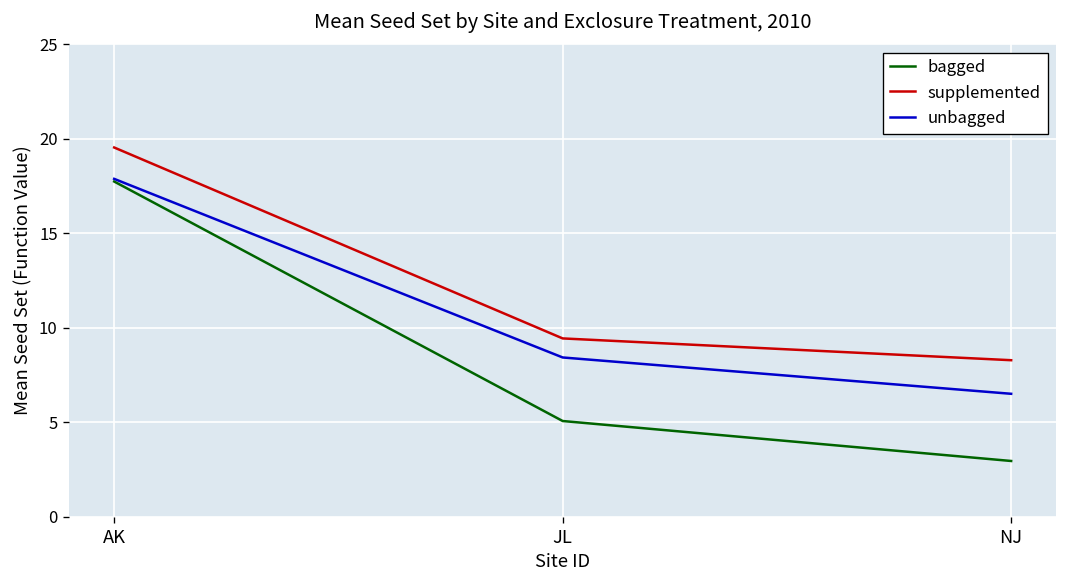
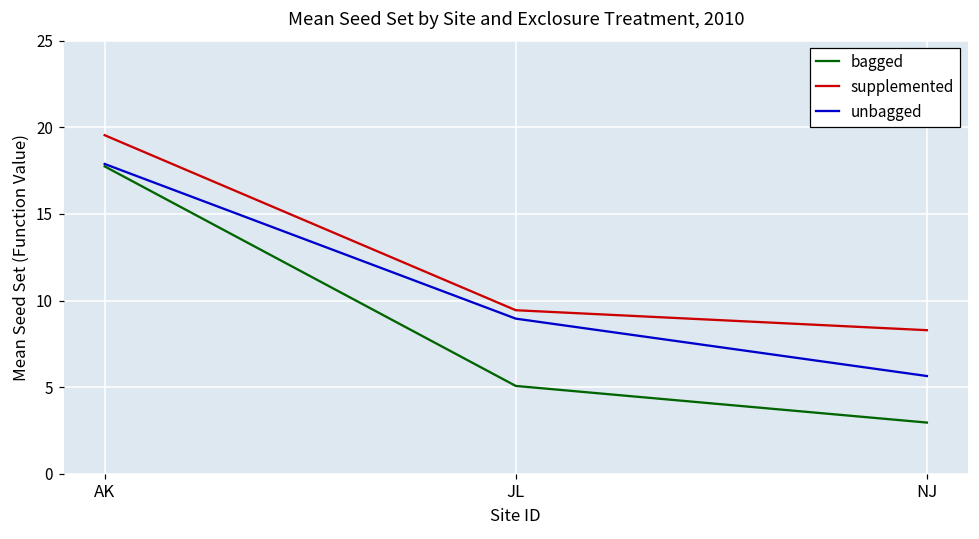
  {
    "bagged": {
      "JL": 5.1,
      "NJ": 3.0
    },
    "supplemented": {
      "AK": 19.5,
      "JL": 9.4,
      "NJ": 8.3
    },
    "unbagged": {
-     "JL": 8.4,
-     "NJ": 6.5
+     "JL": 9.0,
+     "NJ": 5.6
    }
  }
